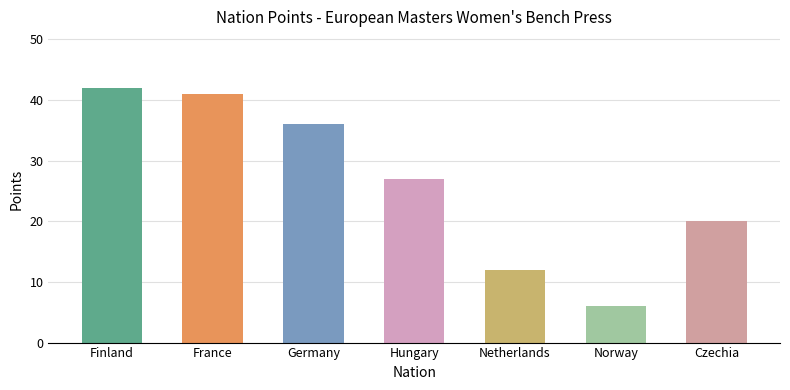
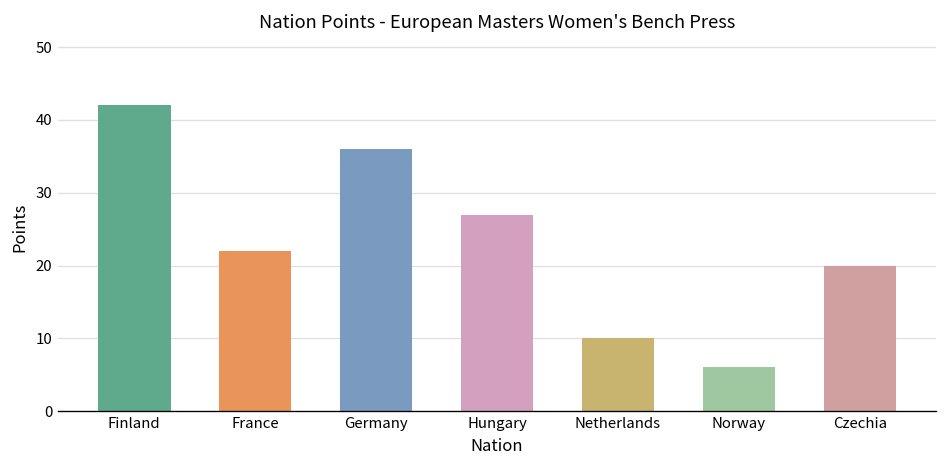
  {
    "Finland": 42,
-   "France": 41,
+   "France": 22,
    "Germany": 36,
    "Hungary": 27,
-   "Netherlands": 12,
+   "Netherlands": 10,
    "Norway": 6,
    "Czechia": 20
  }
